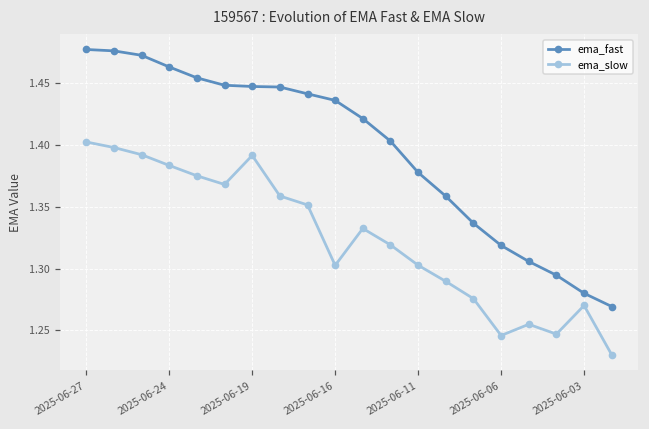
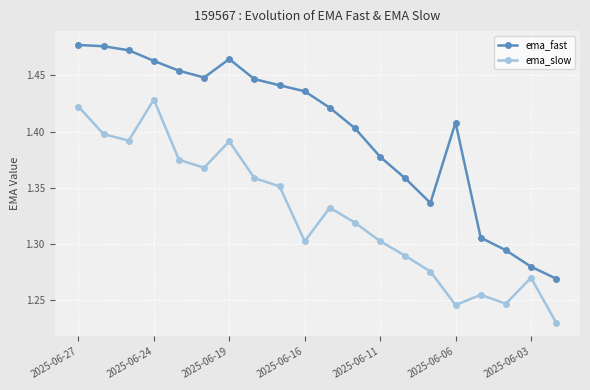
  {
    "ema_fast": {
      "2025-06-27": 1.477,
      "2025-06-24": 1.463,
-     "2025-06-19": 1.447,
+     "2025-06-19": 1.464,
      "2025-06-16": 1.436,
      "2025-06-11": 1.378,
-     "2025-06-06": 1.319,
+     "2025-06-06": 1.408,
      "2025-06-03": 1.280
    },
    "ema_slow": {
-     "2025-06-27": 1.402,
-     "2025-06-24": 1.383,
+     "2025-06-27": 1.422,
+     "2025-06-24": 1.428,
      "2025-06-19": 1.391,
      "2025-06-16": 1.303,
      "2025-06-11": 1.303,
      "2025-06-06": 1.246,
      "2025-06-03": 1.270
    }
  }
